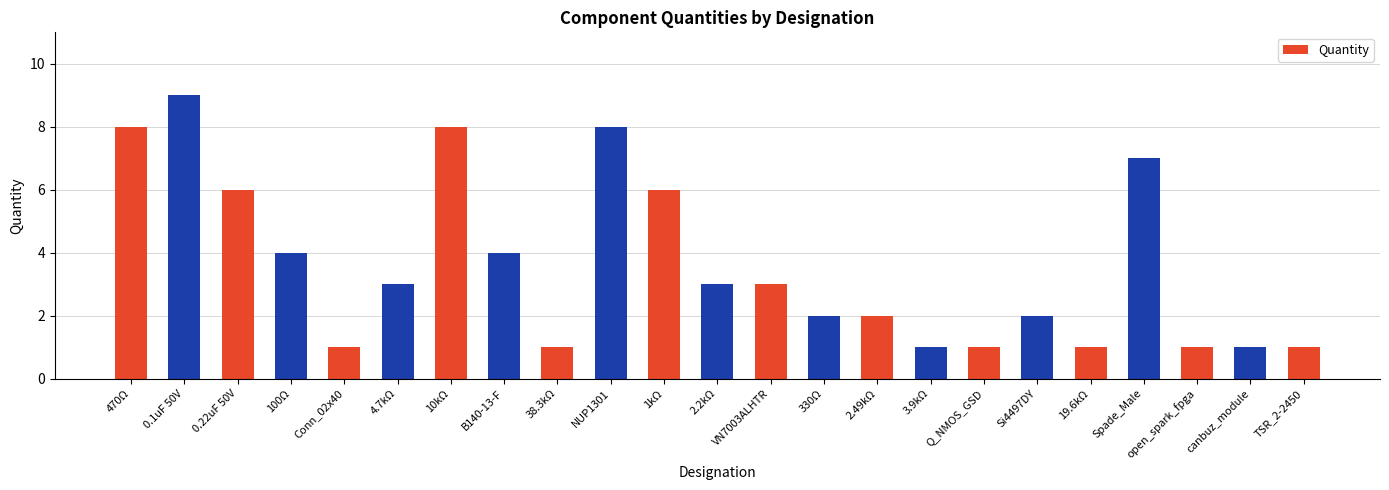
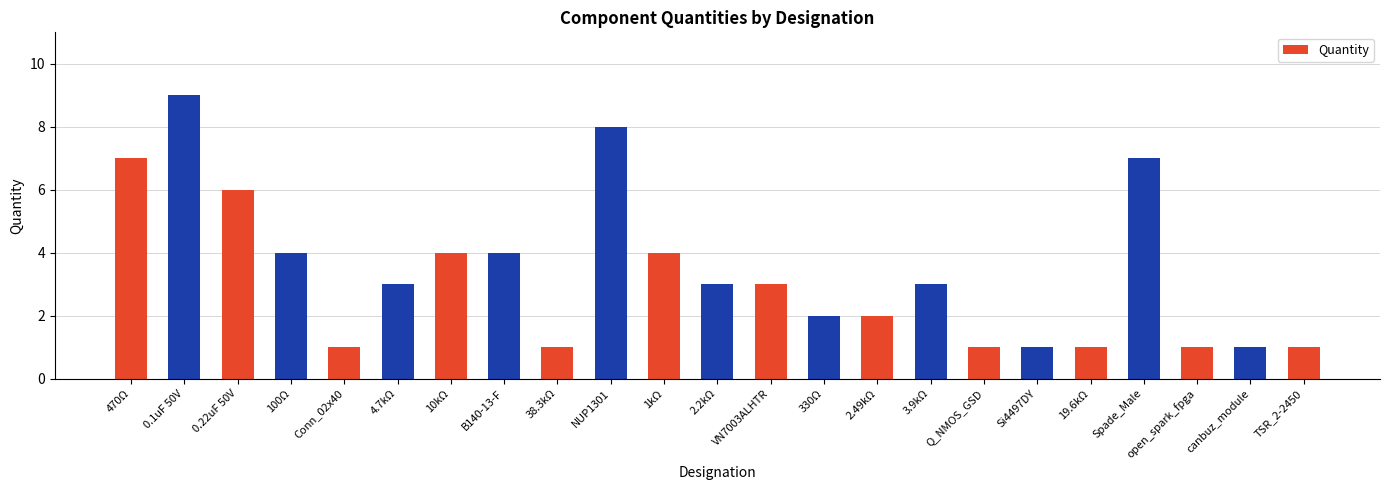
  {
-   "470Ω": 8,
+   "470Ω": 7,
    "0.1uF 50V": 9,
    "0.22uF 50V": 6,
    "100Ω": 4,
    "Conn_02x40": 1,
    "4.7kΩ": 3,
-   "10kΩ": 8,
+   "10kΩ": 4,
    "B140-13-F": 4,
    "38.3kΩ": 1,
    "NUP1301": 8,
-   "1kΩ": 6,
+   "1kΩ": 4,
    "2.2kΩ": 3,
    "VN7003ALHTR": 3,
    "330Ω": 2,
    "2.49kΩ": 2,
-   "3.9kΩ": 1,
+   "3.9kΩ": 3,
    "Q_NMOS_GSD": 1,
-   "Si4497DY": 2,
+   "Si4497DY": 1,
    "19.6kΩ": 1,
    "Spade_Male": 7,
    "open_spark_fpga": 1,
    "canbuz_module": 1,
    "TSR_2-2450": 1
  }
